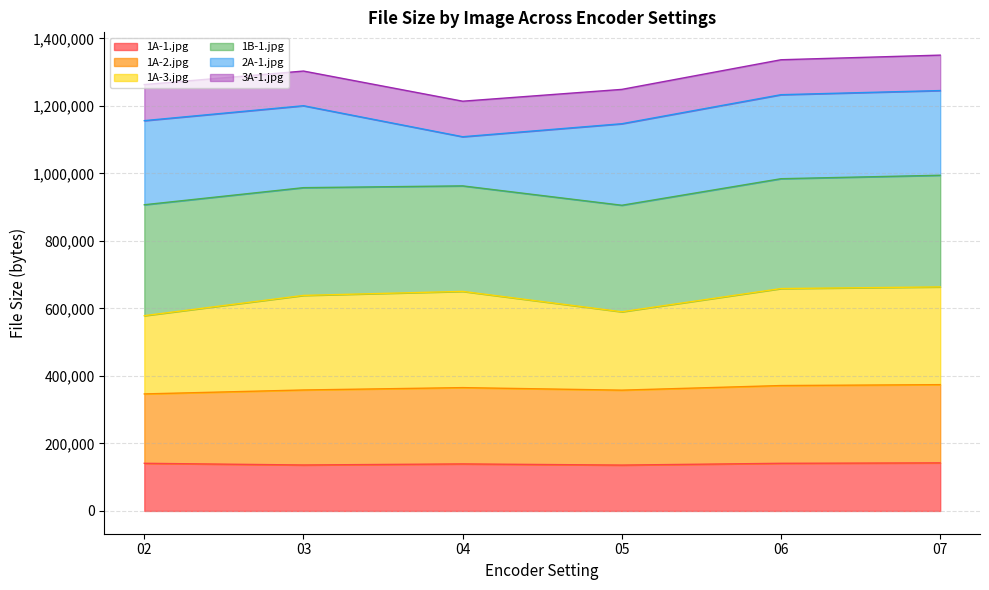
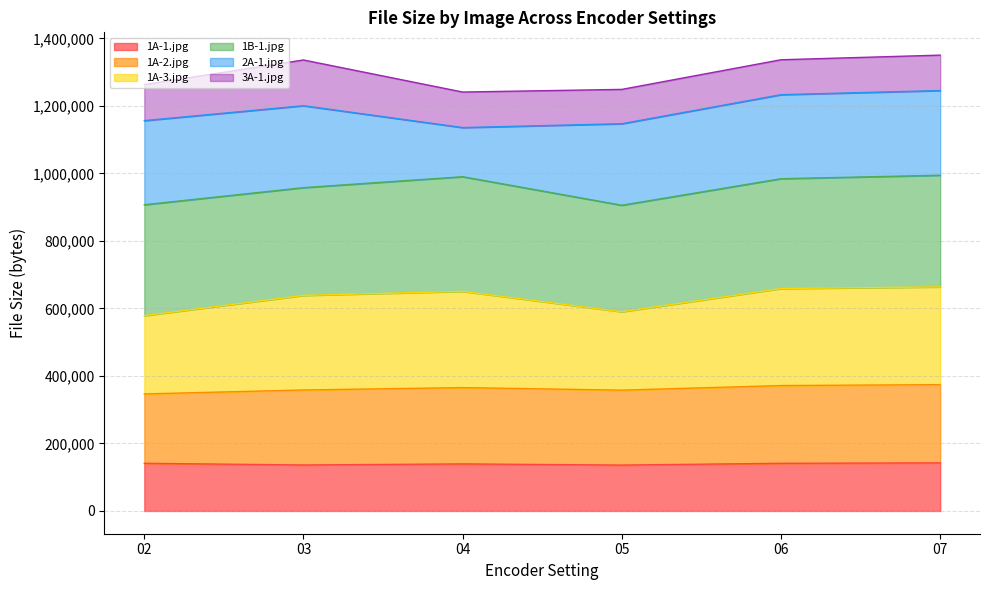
  {
    "1A-1.jpg": {
      "02": "140,000",
      "03": "140,000",
      "04": "140,000",
      "05": "140,000",
      "06": "140,000",
      "07": "140,000"
    },
    "1A-2.jpg": {
      "02": "210,000",
      "03": "220,000",
      "04": "230,000",
      "05": "220,000",
      "06": "230,000",
      "07": "230,000"
    },
    "1A-3.jpg": {
      "02": "230,000",
      "03": "280,000",
      "04": "290,000",
      "05": "230,000",
      "06": "290,000",
      "07": "290,000"
    },
    "1B-1.jpg": {
      "02": "330,000",
      "03": "320,000",
-     "04": "310,000",
+     "04": "340,000",
      "05": "320,000",
      "06": "330,000",
      "07": "330,000"
    },
    "2A-1.jpg": {
      "02": "250,000",
      "03": "240,000",
      "04": "150,000",
      "05": "240,000",
      "06": "250,000",
      "07": "250,000"
    },
    "3A-1.jpg": {
-     "03": "100,000",
+     "03": "140,000",
      "04": "110,000",
      "05": "100,000",
      "06": "100,000",
      "07": "100,000"
    }
  }
